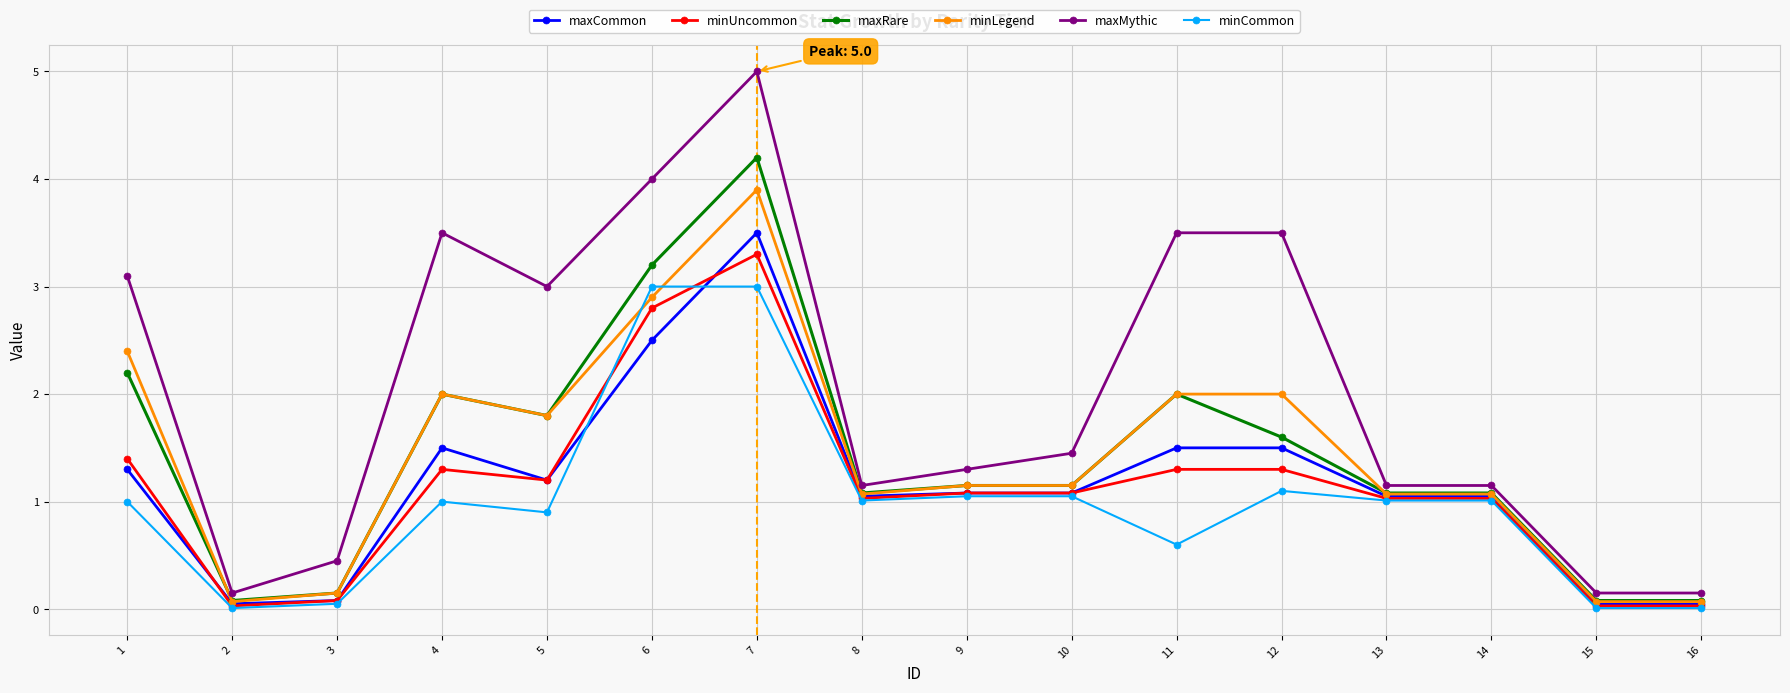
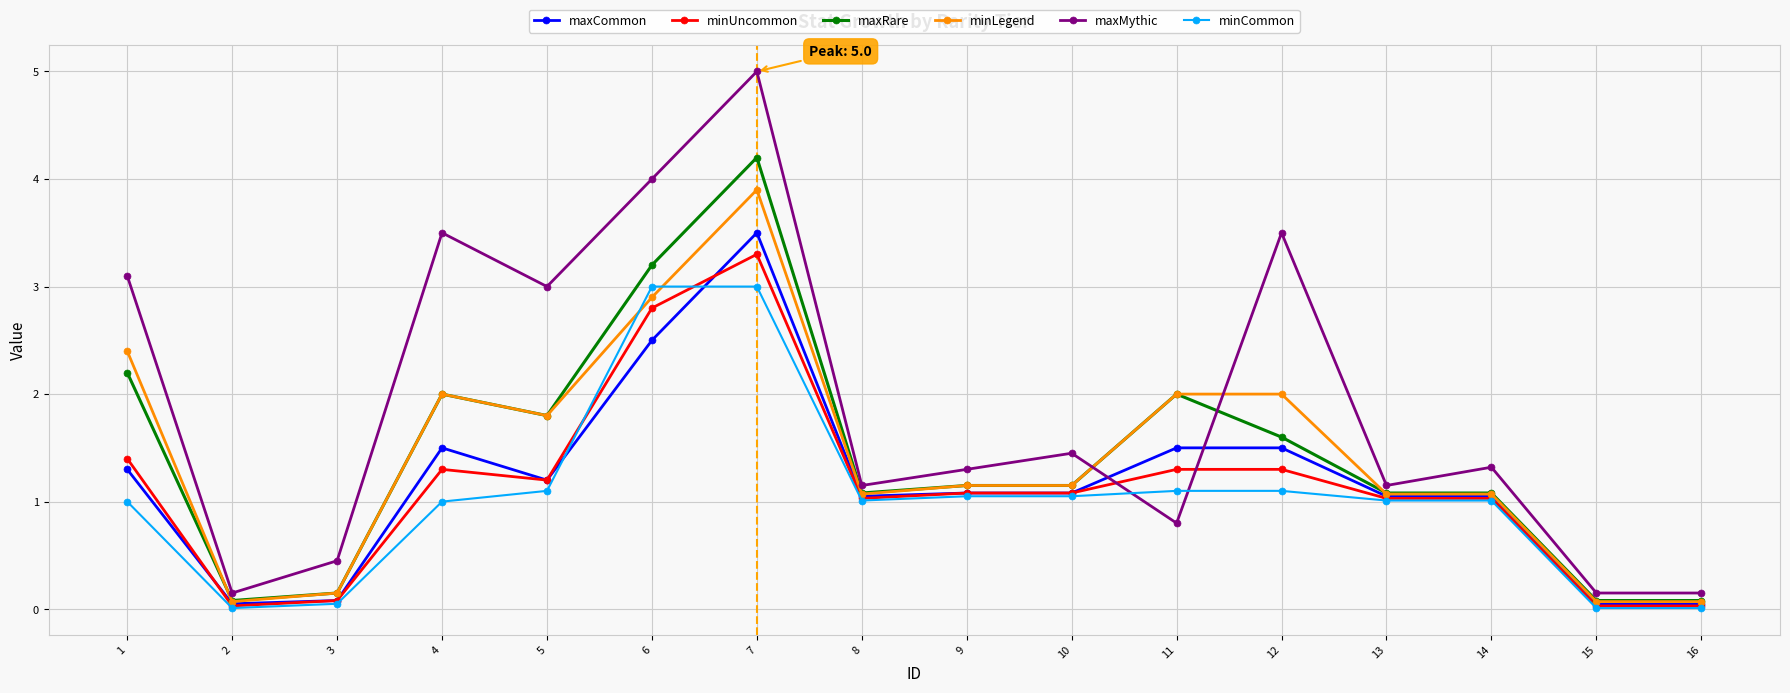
  {
    "maxCommon": {
      "1": 1.30,
      "4": 1.50,
      "6": 2.50,
      "7": 3.50,
      "11": 1.50,
      "12": 1.50
    },
    "minUncommon": {
      "1": 1.40,
      "4": 1.30,
      "6": 2.80,
      "7": 3.30,
      "11": 1.30,
      "12": 1.30
    },
    "maxRare": {
      "1": 2.20,
      "6": 3.20,
      "7": 4.20,
      "12": 1.60
    },
    "minLegend": {
      "1": 2.40,
      "6": 2.90,
      "7": 3.90,
      "12": 2.00
    },
    "maxMythic": {
      "1": 3.10,
      "2": 0.15,
      "3": 0.45,
      "4": 3.50,
      "5": 3.00,
      "6": 4.00,
      "8": 1.15,
      "9": 1.30,
      "10": 1.45,
-     "11": 3.5,
+     "11": 0.8,
      "12": 3.50,
      "13": 1.15,
-     "14": 1.15,
+     "14": 1.32,
      "15": 0.15,
      "16": 0.15
    },
    "minCommon": {
      "1": 1.0,
      "3": 0.05,
      "4": 1.0,
-     "5": 0.9,
+     "5": 1.1,
      "6": 3.0,
      "7": 3.0,
      "9": 1.05,
      "10": 1.05,
-     "11": 0.6,
+     "11": 1.1,
      "12": 1.1
    }
  }
